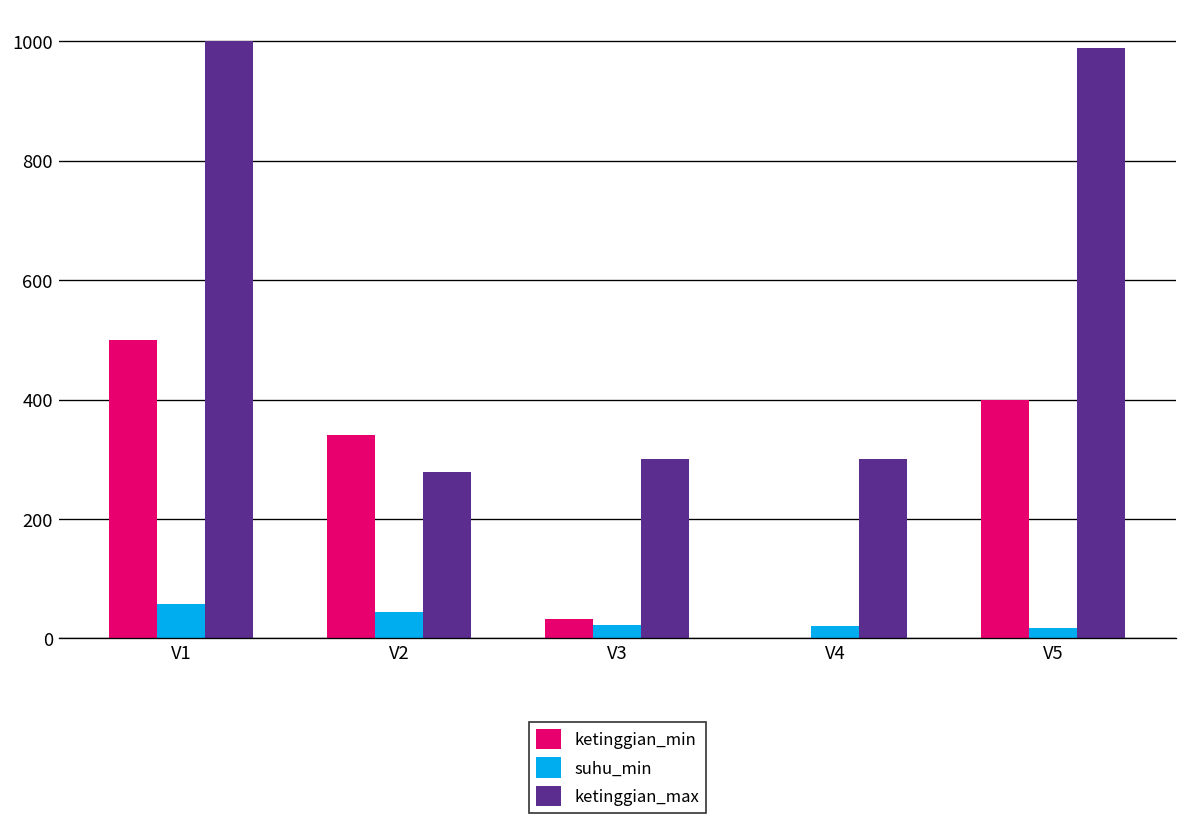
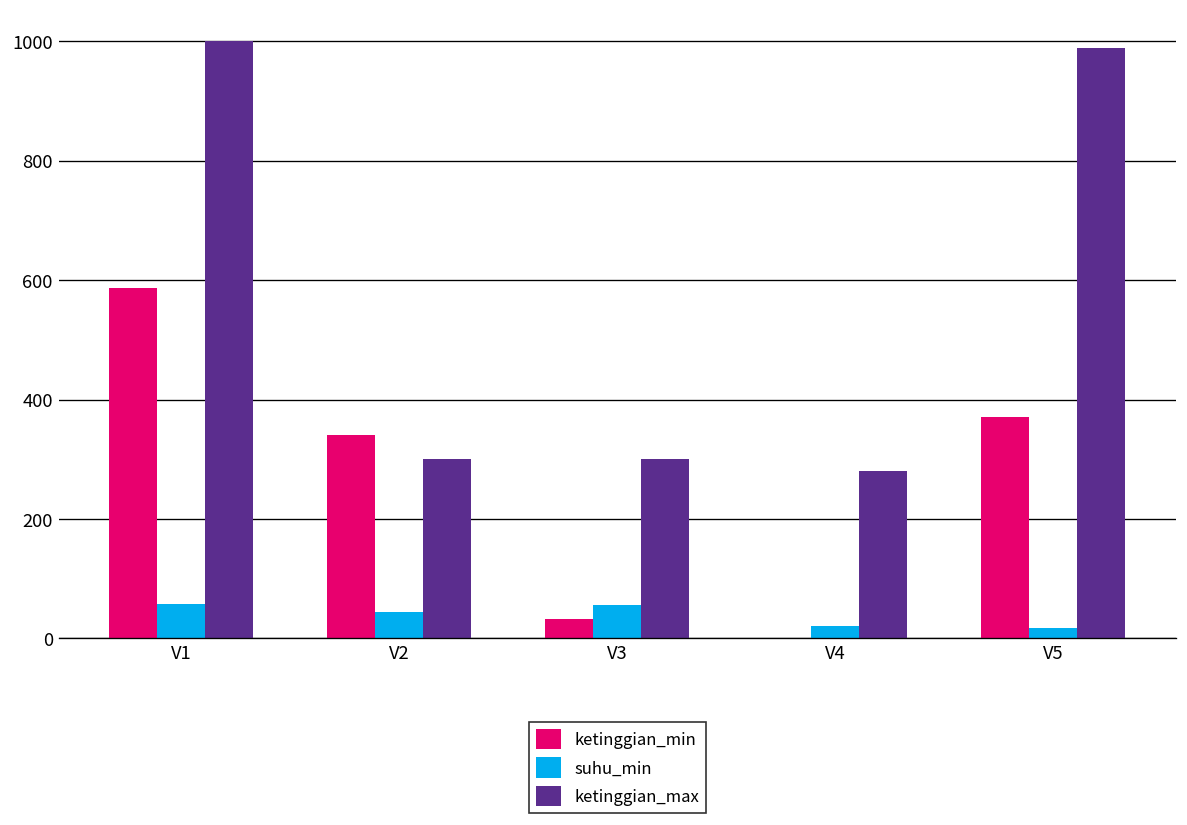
  {
    "ketinggian_min": {
-     "V1": 500,
+     "V1": 590,
      "V2": 340,
      "V3": 30,
      "V4": 0,
-     "V5": 400
+     "V5": 370
    },
    "suhu_min": {
      "V1": 60,
      "V2": 50,
-     "V3": 20,
+     "V3": 60,
      "V4": 20,
      "V5": 20
    },
    "ketinggian_max": {
      "V1": 1000,
-     "V2": 280,
+     "V2": 300,
      "V3": 300,
-     "V4": 300,
+     "V4": 280,
      "V5": 990
    }
  }
